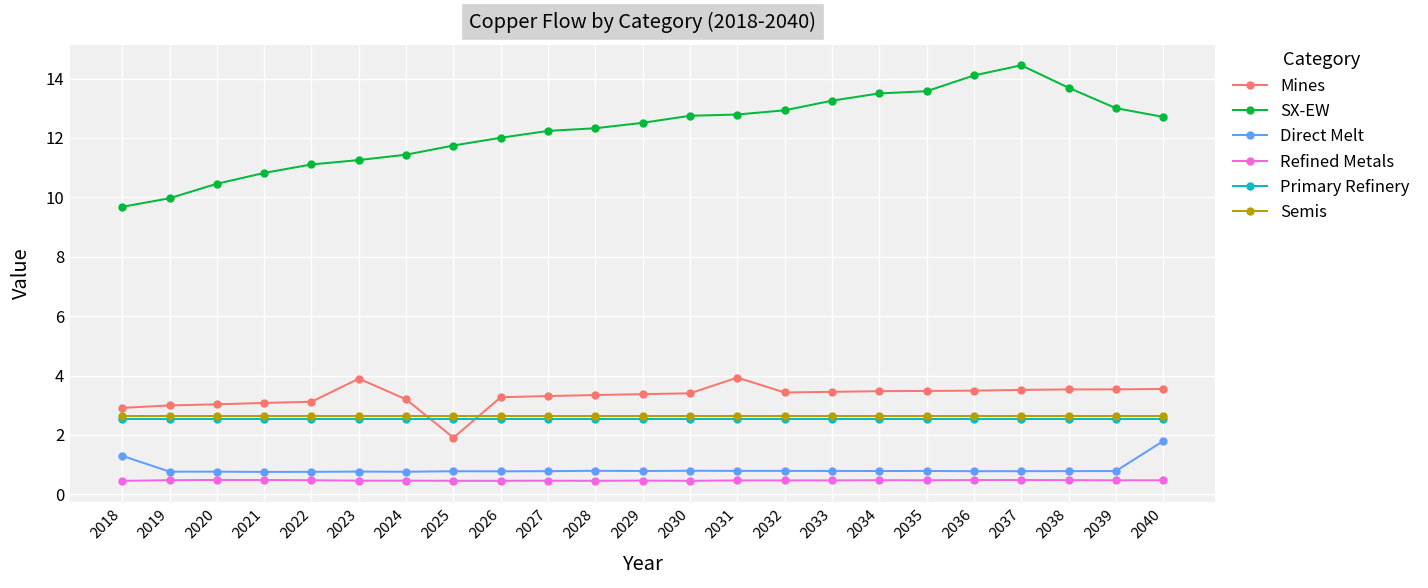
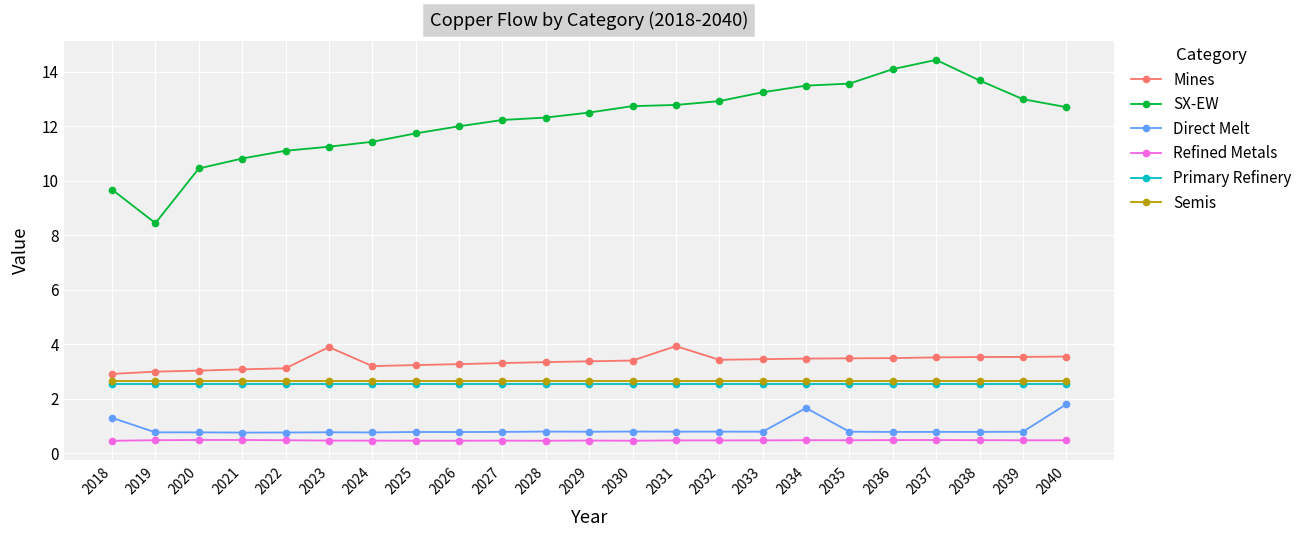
  {
    "Mines": {
      "2018": 2.9,
      "2019": 3.0,
      "2020": 3.0,
      "2021": 3.1,
      "2022": 3.1,
      "2023": 3.9,
      "2024": 3.2,
-     "2025": 1.9,
+     "2025": 3.2,
      "2026": 3.3,
      "2027": 3.3,
      "2028": 3.3,
      "2029": 3.4,
      "2030": 3.4,
      "2031": 3.9,
      "2032": 3.4,
      "2033": 3.5,
      "2034": 3.5,
      "2035": 3.5,
      "2036": 3.5,
      "2037": 3.5,
      "2038": 3.5,
      "2039": 3.5,
      "2040": 3.5
    },
    "SX-EW": {
      "2018": 9.7,
-     "2019": 10.0,
+     "2019": 8.4,
      "2020": 10.5,
      "2021": 10.8,
      "2022": 11.1,
      "2023": 11.3,
      "2024": 11.4,
      "2025": 11.7,
      "2026": 12.0,
      "2027": 12.2,
      "2028": 12.3,
      "2029": 12.5,
      "2030": 12.7,
      "2031": 12.8,
      "2032": 12.9,
      "2033": 13.3,
      "2034": 13.5,
      "2035": 13.6,
      "2036": 14.1,
      "2037": 14.4,
      "2038": 13.7,
      "2039": 13.0,
      "2040": 12.7
    },
    "Direct Melt": {
      "2018": 1.3,
      "2019": 0.8,
      "2020": 0.8,
      "2021": 0.8,
      "2022": 0.8,
      "2023": 0.8,
      "2024": 0.8,
      "2025": 0.8,
      "2026": 0.8,
      "2027": 0.8,
      "2028": 0.8,
      "2029": 0.8,
      "2030": 0.8,
      "2031": 0.8,
      "2032": 0.8,
      "2033": 0.8,
-     "2034": 0.8,
+     "2034": 1.7,
      "2035": 0.8,
      "2036": 0.8,
      "2037": 0.8,
      "2038": 0.8,
      "2039": 0.8,
      "2040": 1.8
    },
    "Refined Metals": {
      "2018": 0.5,
      "2019": 0.5,
      "2020": 0.5,
      "2021": 0.5,
      "2022": 0.5,
      "2023": 0.5,
      "2024": 0.5,
      "2025": 0.5,
      "2026": 0.5,
      "2027": 0.5,
      "2028": 0.5,
      "2029": 0.5,
      "2030": 0.5,
      "2031": 0.5,
      "2032": 0.5,
      "2033": 0.5,
      "2034": 0.5,
      "2035": 0.5,
      "2036": 0.5,
      "2037": 0.5,
      "2038": 0.5,
      "2039": 0.5,
      "2040": 0.5
    },
    "Primary Refinery": {
      "2018": 2.5,
      "2019": 2.5,
      "2020": 2.5,
      "2021": 2.5,
      "2022": 2.5,
      "2023": 2.5,
      "2024": 2.5,
      "2025": 2.5,
      "2026": 2.5,
      "2027": 2.5,
      "2028": 2.5,
      "2029": 2.5,
      "2030": 2.5,
      "2031": 2.5,
      "2032": 2.5,
      "2033": 2.5,
      "2034": 2.5,
      "2035": 2.5,
      "2036": 2.5,
      "2037": 2.5,
      "2038": 2.5,
      "2039": 2.5,
      "2040": 2.5
    },
    "Semis": {
      "2018": 2.6,
      "2019": 2.6,
      "2020": 2.6,
      "2021": 2.6,
      "2022": 2.6,
      "2023": 2.6,
      "2024": 2.6,
      "2025": 2.6,
      "2026": 2.6,
      "2027": 2.6,
      "2028": 2.6,
      "2029": 2.6,
      "2030": 2.6,
      "2031": 2.6,
      "2032": 2.6,
      "2033": 2.6,
      "2034": 2.6,
      "2035": 2.6,
      "2036": 2.6,
      "2037": 2.6,
      "2038": 2.6,
      "2039": 2.6,
      "2040": 2.6
    }
  }
